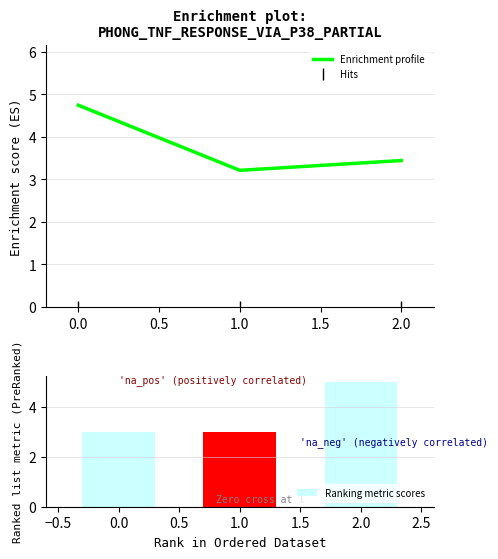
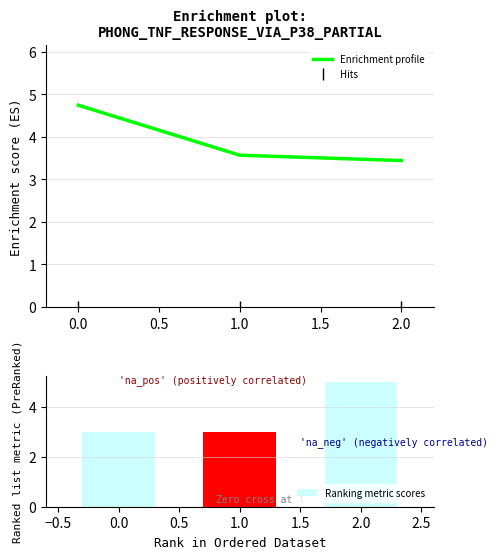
  {
    "Enrichment plot: PHONG_TNF_RESPONSE_VIA_P38_PARTIAL": {
      "Enrichment profile": {
        "0.0": 4.7,
-       "1.0": 3.2,
+       "1.0": 3.6,
        "2.0": 3.4
      },
      "Hits": {
        "0.0": 0.0,
        "1.0": 0.0,
        "2.0": 0.0
      }
    }
  }
